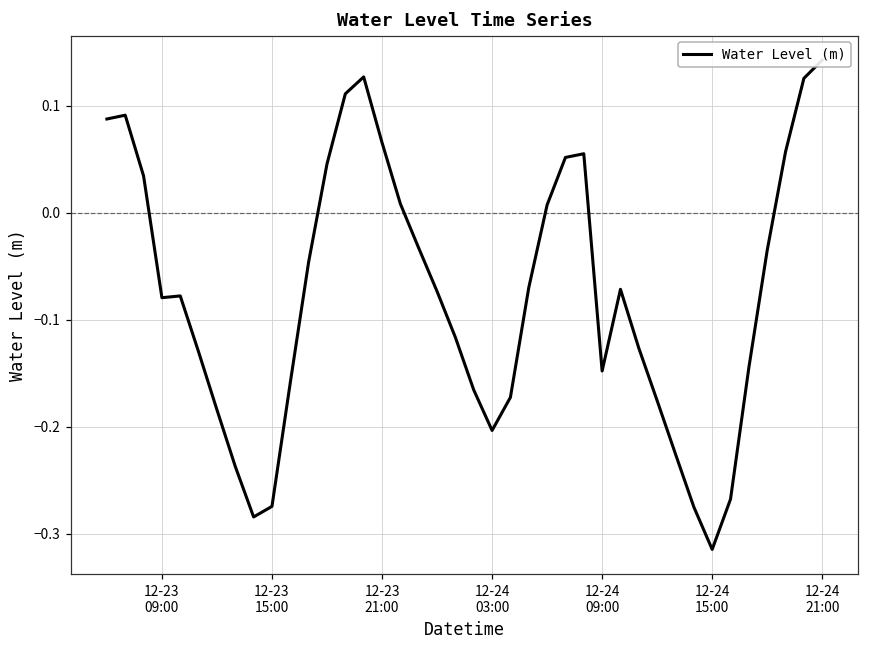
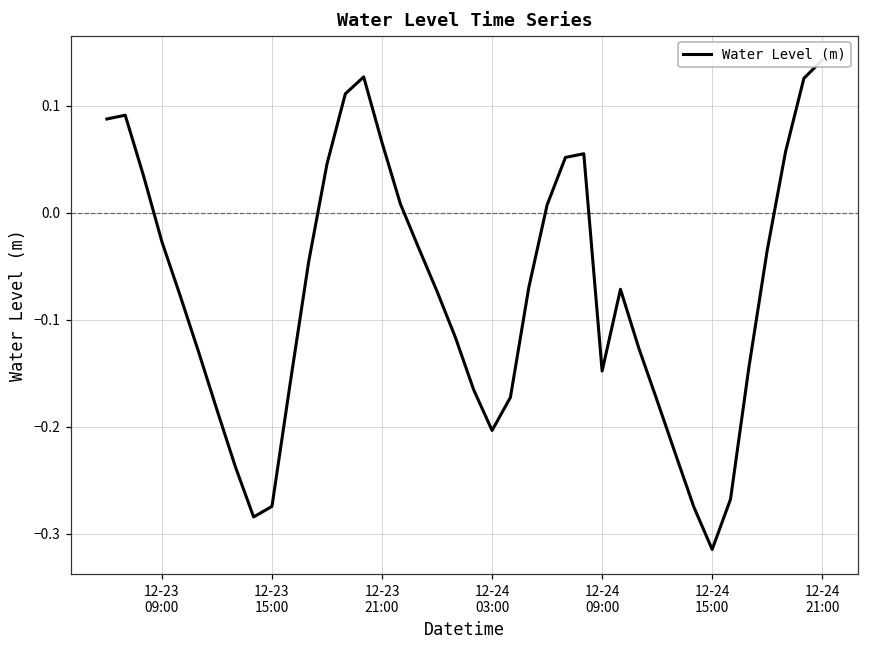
  {
-   "12-23 09:00": -0.08,
+   "12-23 09:00": -0.03,
    "12-23 15:00": -0.27,
    "12-23 21:00": 0.07,
    "12-24 03:00": -0.20,
    "12-24 09:00": -0.15,
    "12-24 15:00": -0.31
  }
